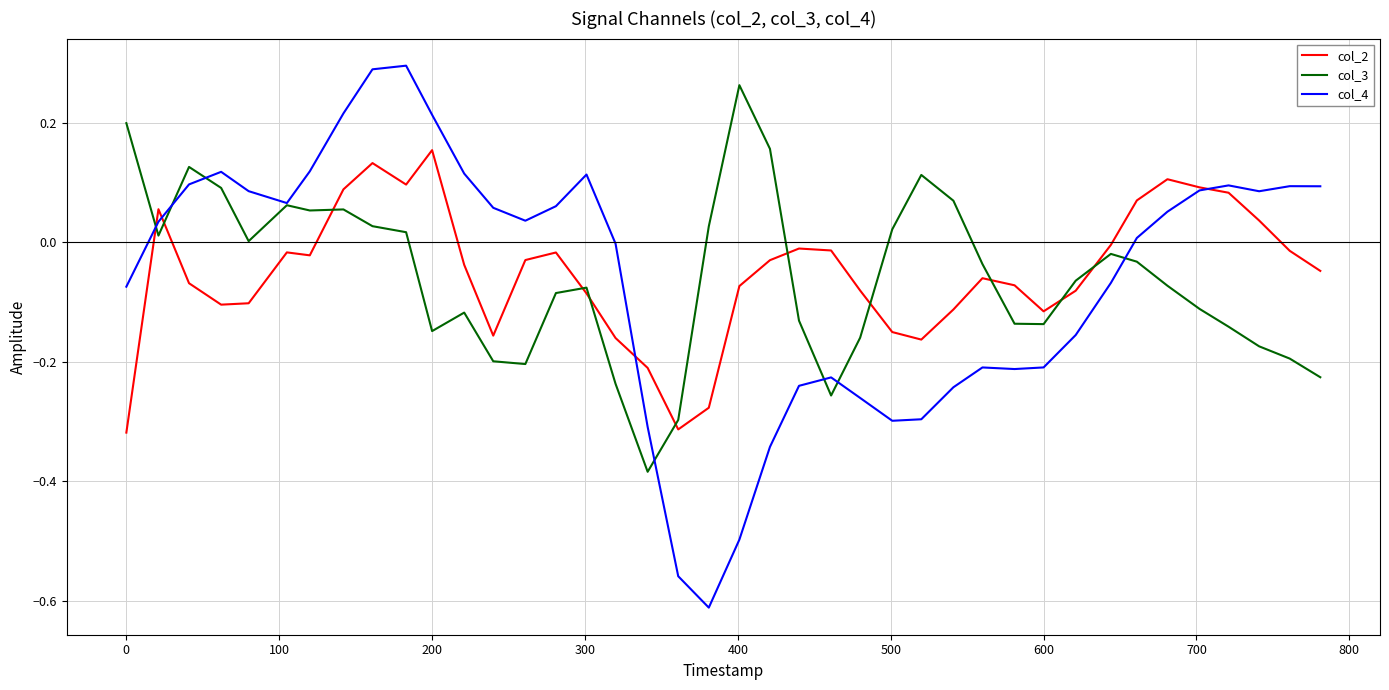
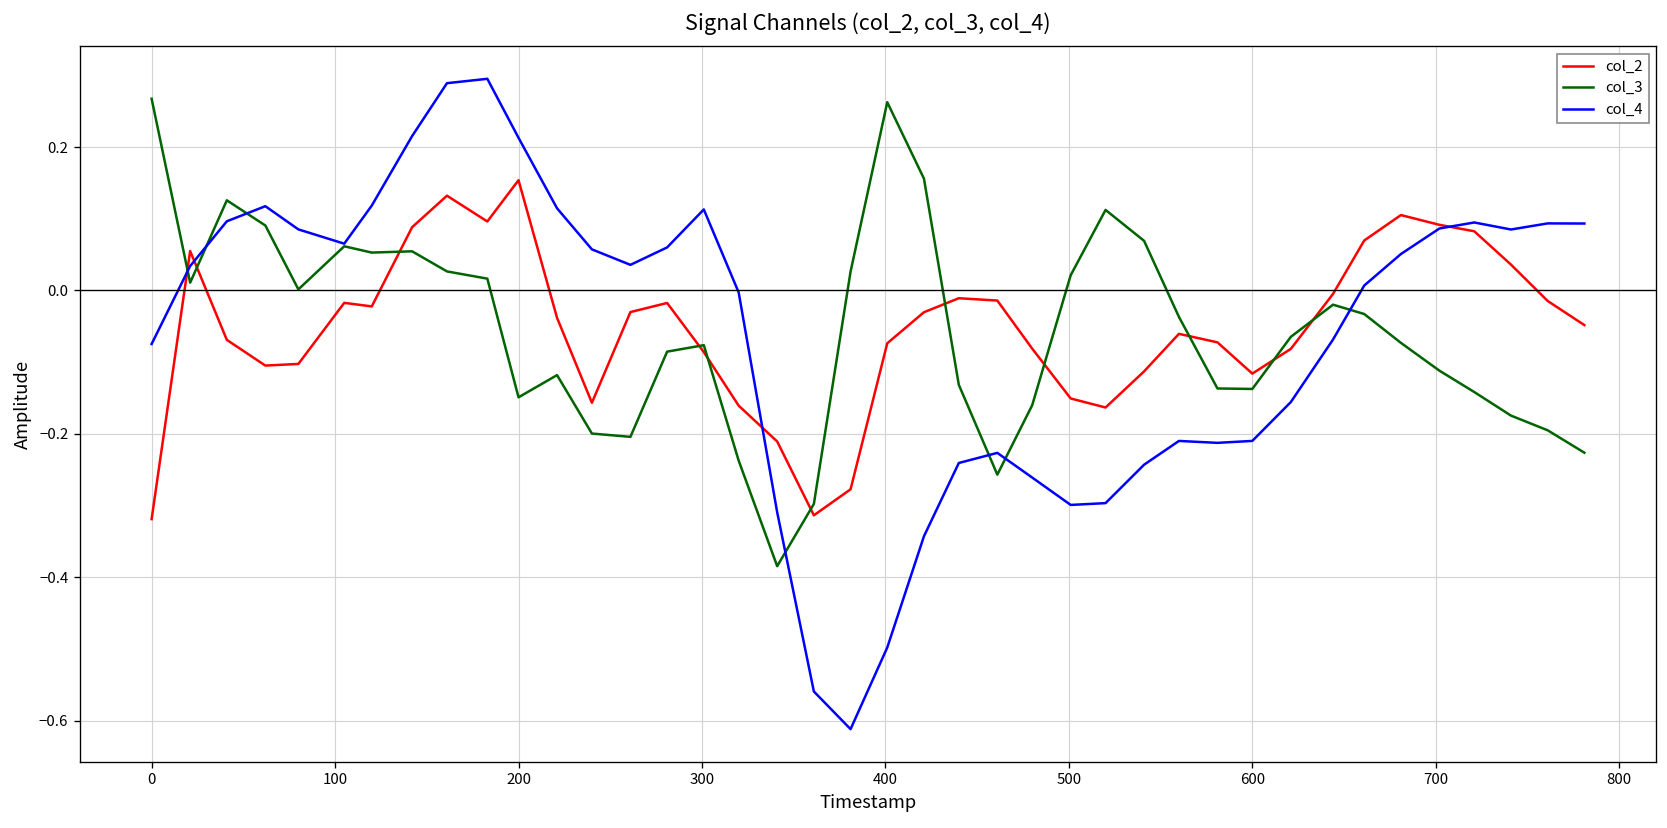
  {
    "col_2": {
      "0": -0.32,
      "200": 0.15,
      "600": -0.12
    },
    "col_3": {
-     "0": 0.20,
+     "0": 0.27,
      "200": -0.15,
      "600": -0.14
    },
    "col_4": {
      "0": -0.07,
      "200": 0.21,
      "600": -0.21
    }
  }
